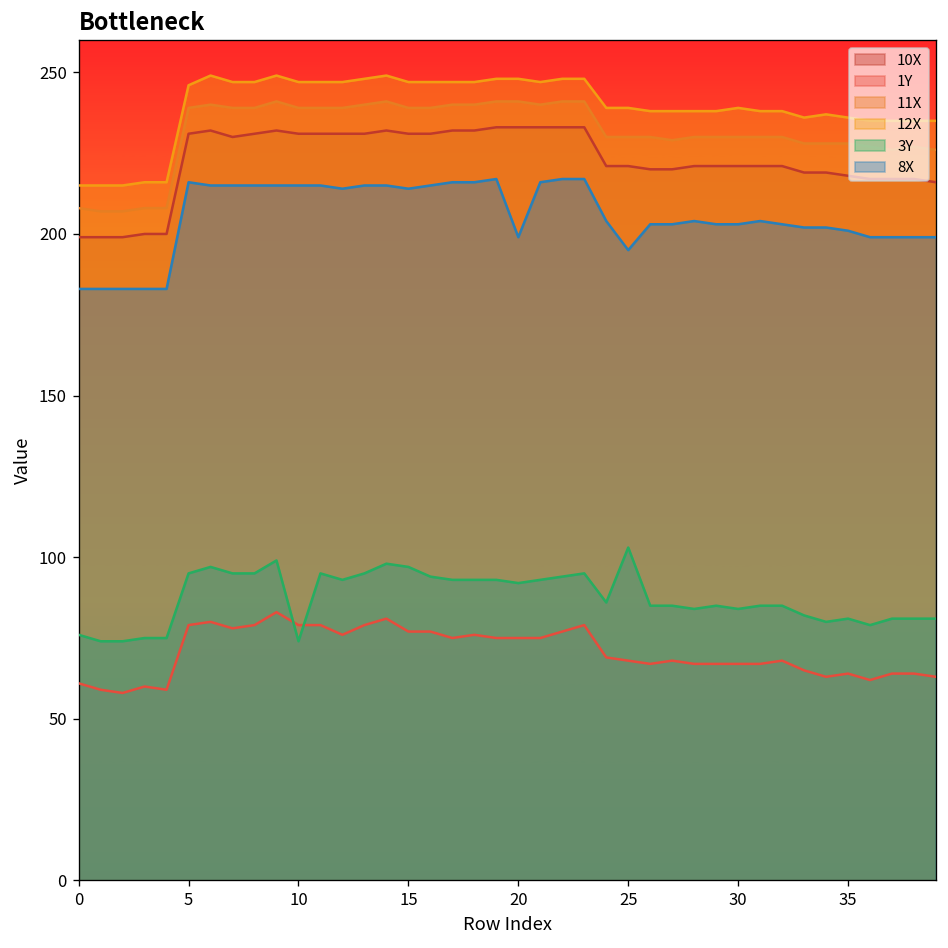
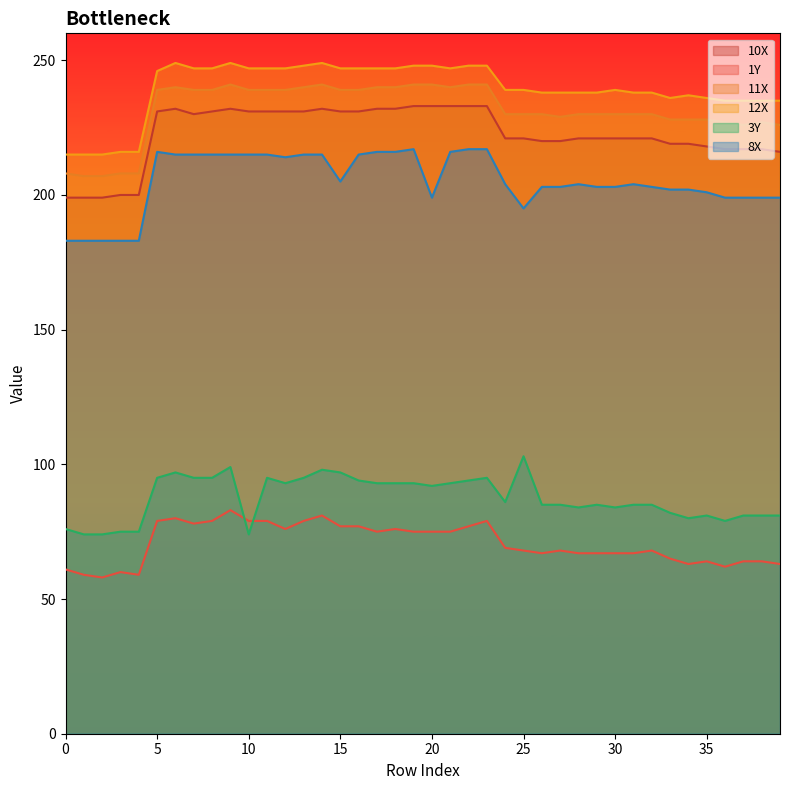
  {
    "3Y": {
      "0": 76,
      "5": 95,
      "10": 74,
      "15": 97,
      "20": 92,
      "25": 103,
      "30": 84,
      "35": 81
    },
    "8X": {
      "0": 183,
      "5": 216,
      "10": 215,
-     "15": 214,
+     "15": 205,
      "20": 199,
      "25": 195,
      "30": 203,
      "35": 201
    }
  }
